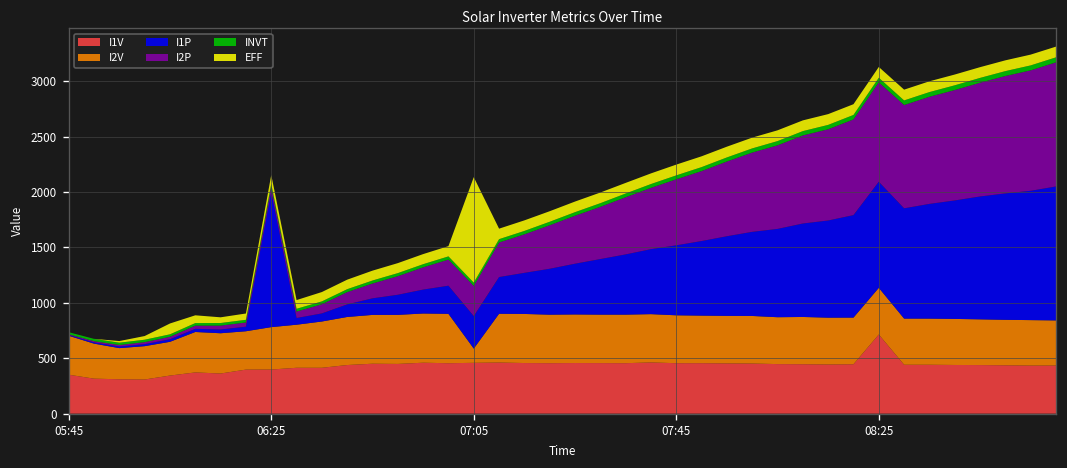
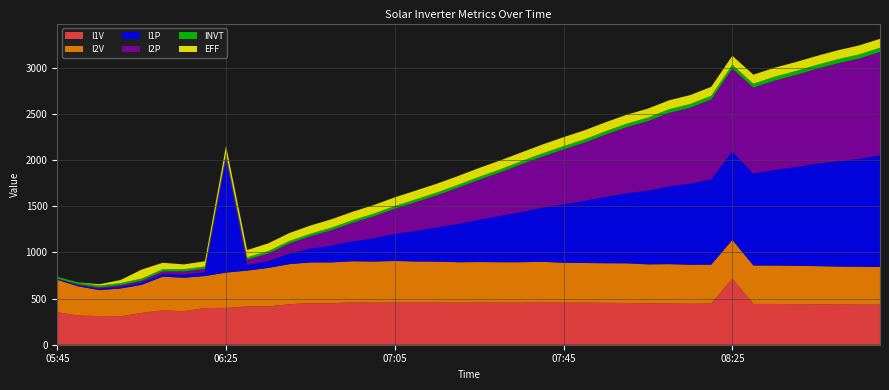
  {
    "I1V": {
      "05:45": 400,
      "06:25": 400,
      "07:05": 500,
      "07:45": 500,
      "08:25": 700
    },
    "I2V": {
      "06:25": 400,
-     "07:05": 100,
+     "07:05": 400,
      "07:45": 400,
      "08:25": 400
    },
    "I1P": {
      "06:25": 1200,
      "07:05": 300,
      "07:45": 600,
      "08:25": 1000
    },
    "I2P": {
      "07:05": 300,
      "07:45": 600,
      "08:25": 900
    },
    "INVT": {
      "07:05": 0,
      "07:45": 0,
      "08:25": 0
    },
    "EFF": {
      "06:25": 100,
-     "07:05": 1000,
+     "07:05": 100,
      "07:45": 100,
      "08:25": 100
    }
  }
